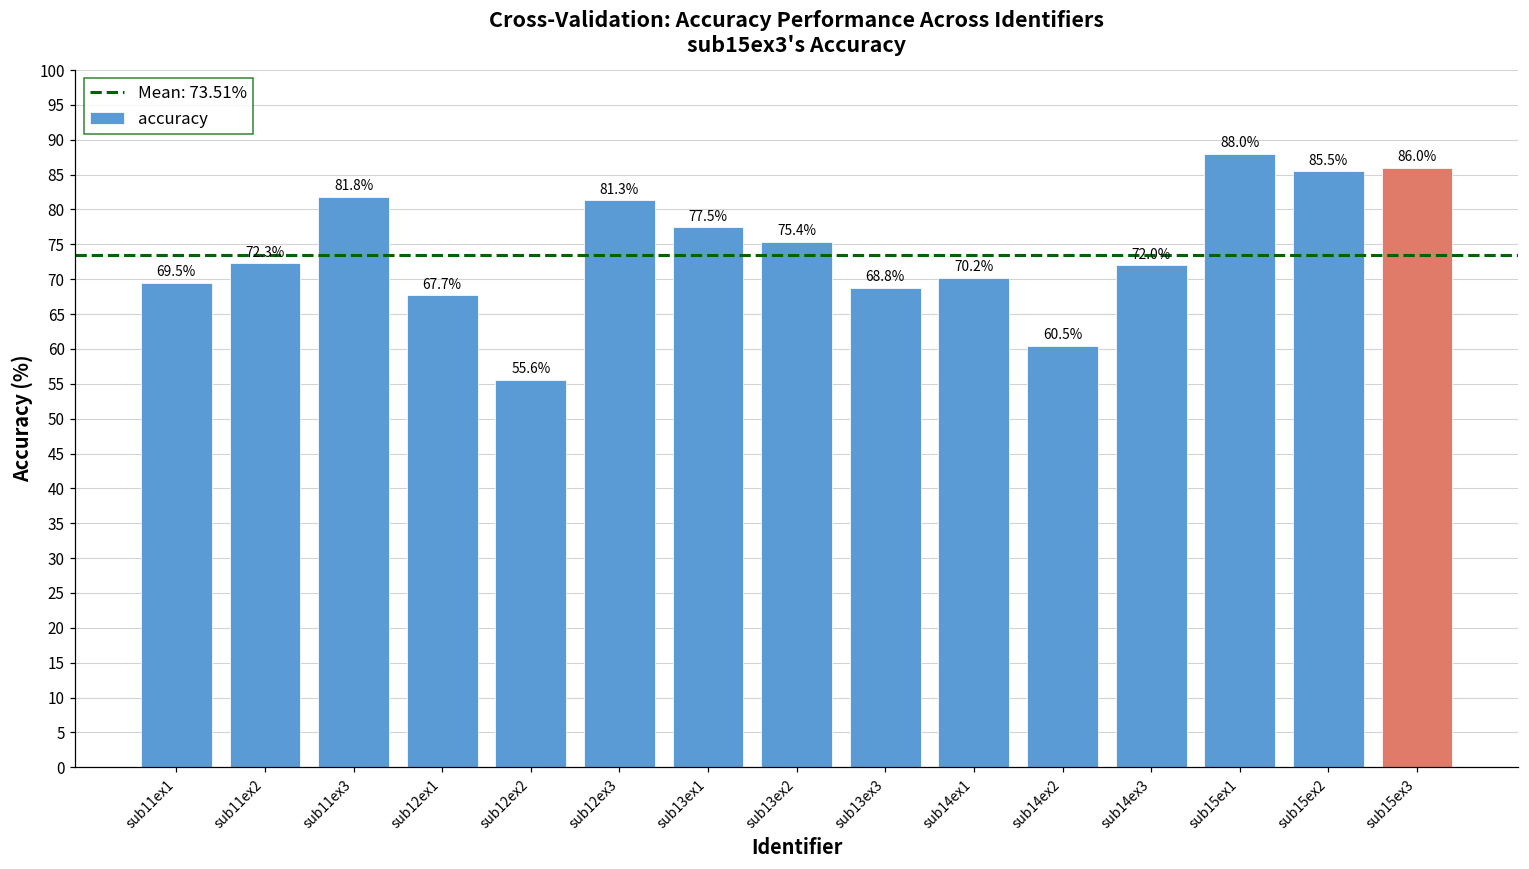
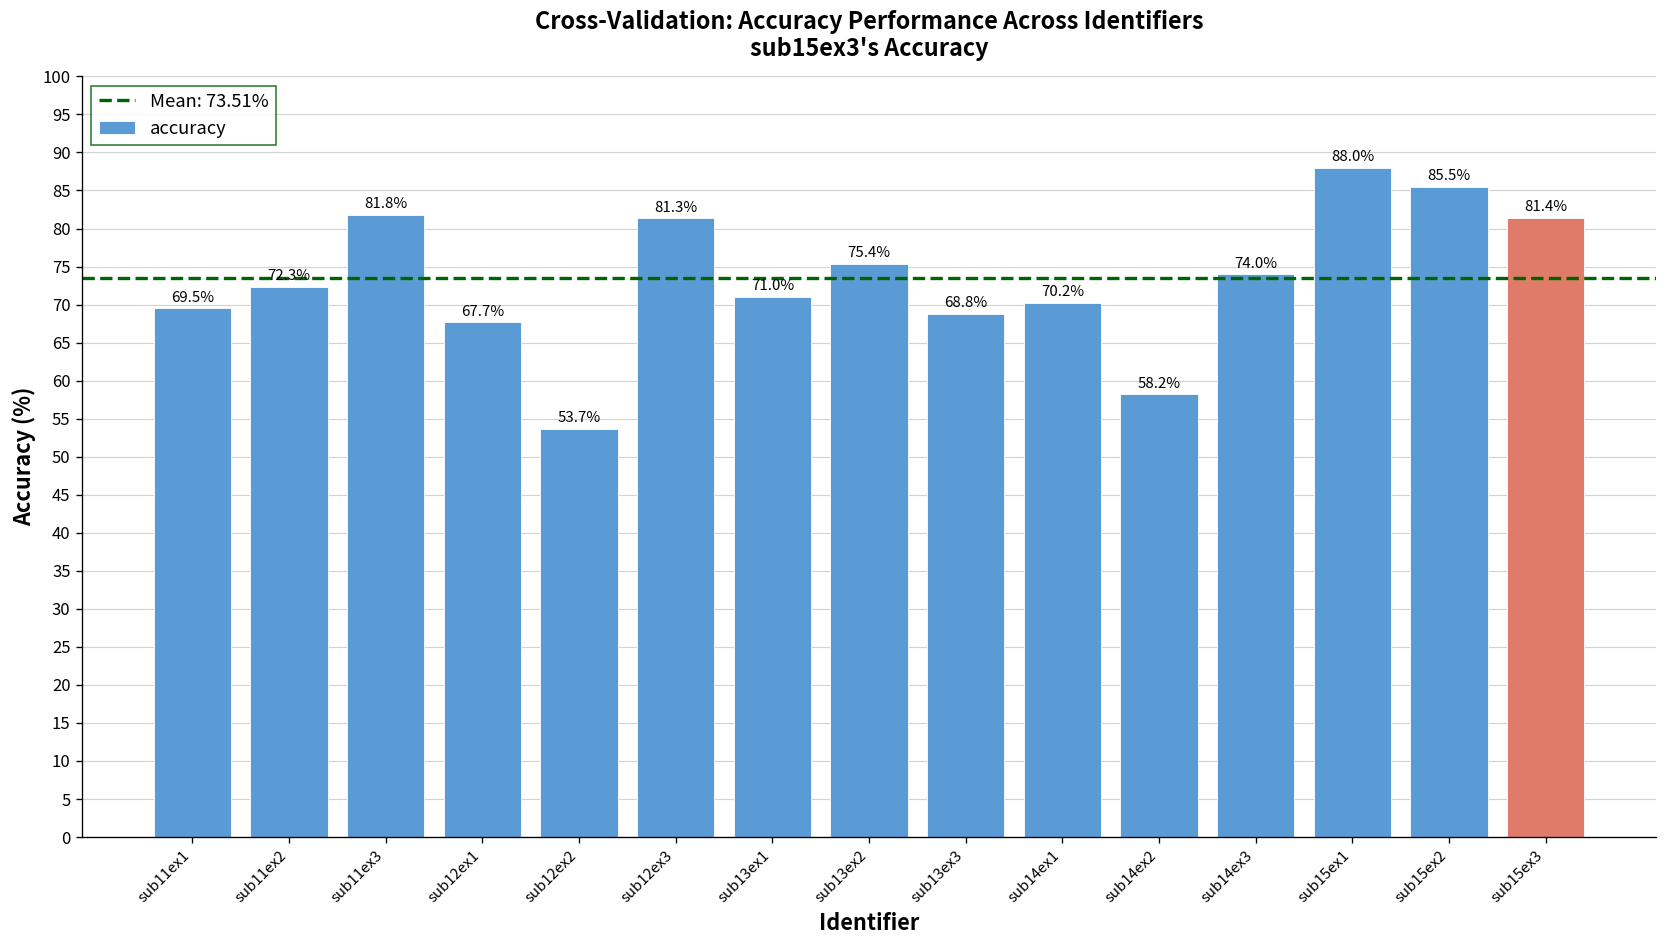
  {
    "sub11ex1": "69.5%",
    "sub11ex2": "72.3%",
    "sub11ex3": "81.8%",
    "sub12ex1": "67.7%",
-   "sub12ex2": "55.6%",
+   "sub12ex2": "53.7%",
    "sub12ex3": "81.3%",
-   "sub13ex1": "77.5%",
+   "sub13ex1": "71.0%",
    "sub13ex2": "75.4%",
    "sub13ex3": "68.8%",
    "sub14ex1": "70.2%",
-   "sub14ex2": "60.5%",
-   "sub14ex3": "72.0%",
+   "sub14ex2": "58.2%",
+   "sub14ex3": "74.0%",
    "sub15ex1": "88.0%",
    "sub15ex2": "85.5%",
-   "sub15ex3": "86.0%"
+   "sub15ex3": "81.4%"
  }
